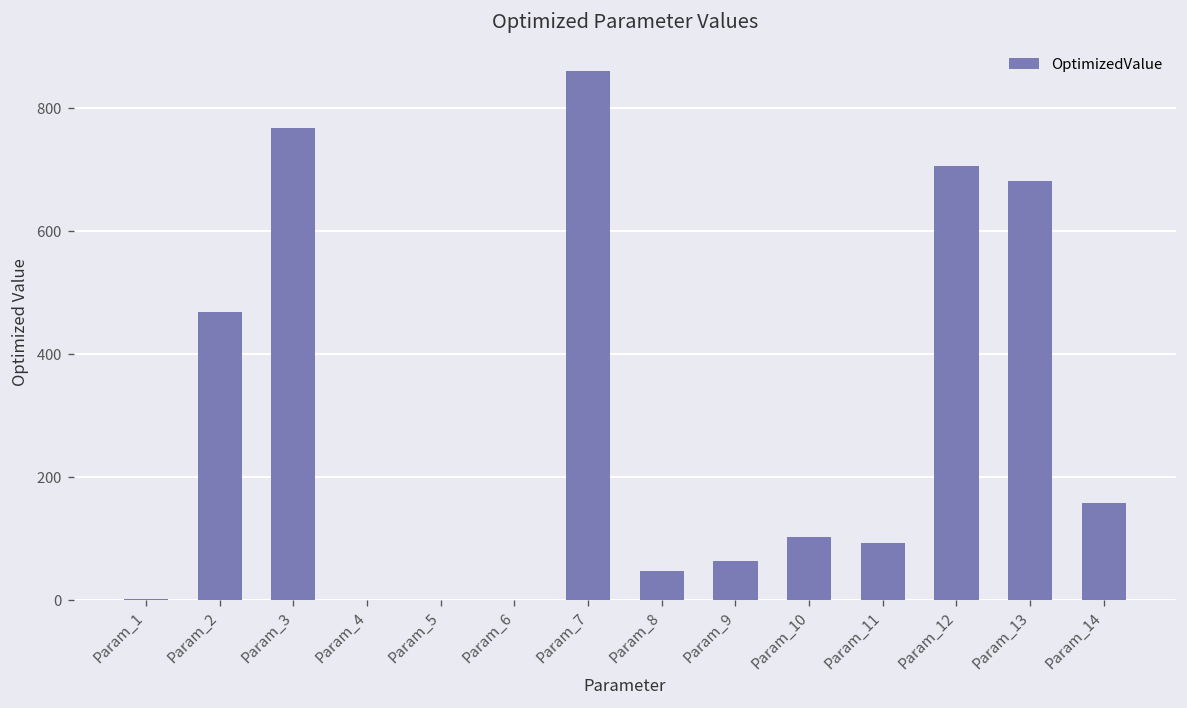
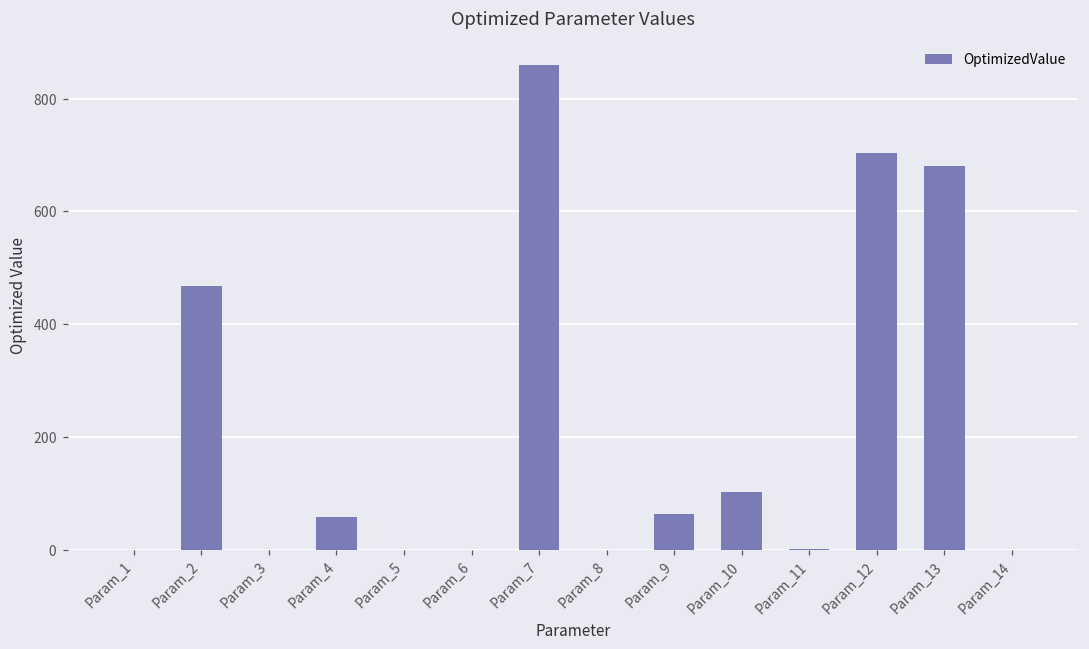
  {
    "Param_2": 470,
-   "Param_3": 770,
-   "Param_4": 0,
+   "Param_3": 0,
+   "Param_4": 60,
    "Param_7": 860,
-   "Param_8": 50,
+   "Param_8": 0,
    "Param_9": 60,
    "Param_10": 100,
-   "Param_11": 90,
+   "Param_11": 0,
    "Param_12": 700,
    "Param_13": 680,
-   "Param_14": 160
+   "Param_14": 0
  }
